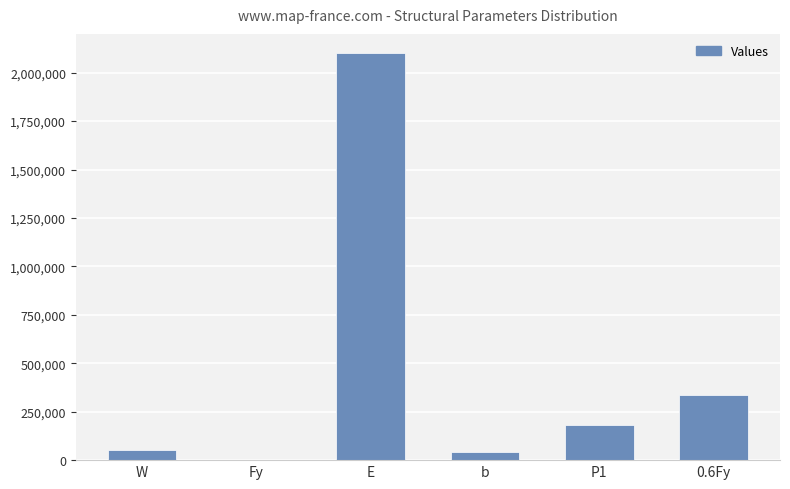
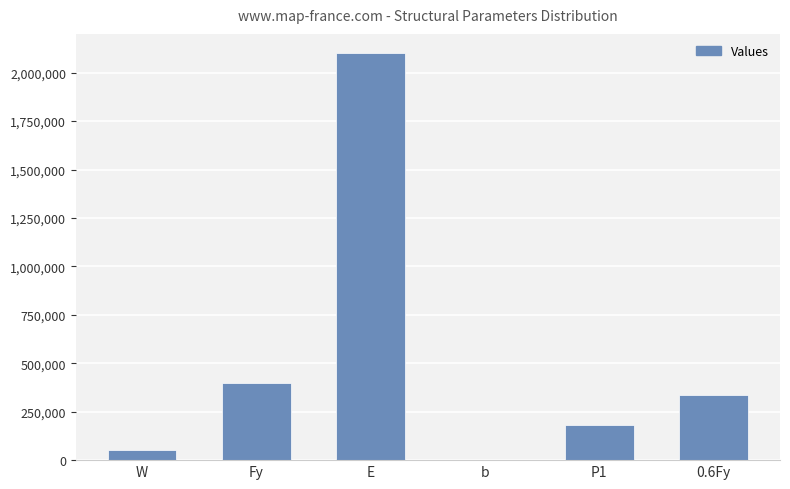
  {
    "W": "50,000",
-   "Fy": "0",
+   "Fy": "400,000",
    "E": "2,100,000",
-   "b": "40,000",
+   "b": "0",
    "P1": "180,000",
    "0.6Fy": "340,000"
  }
